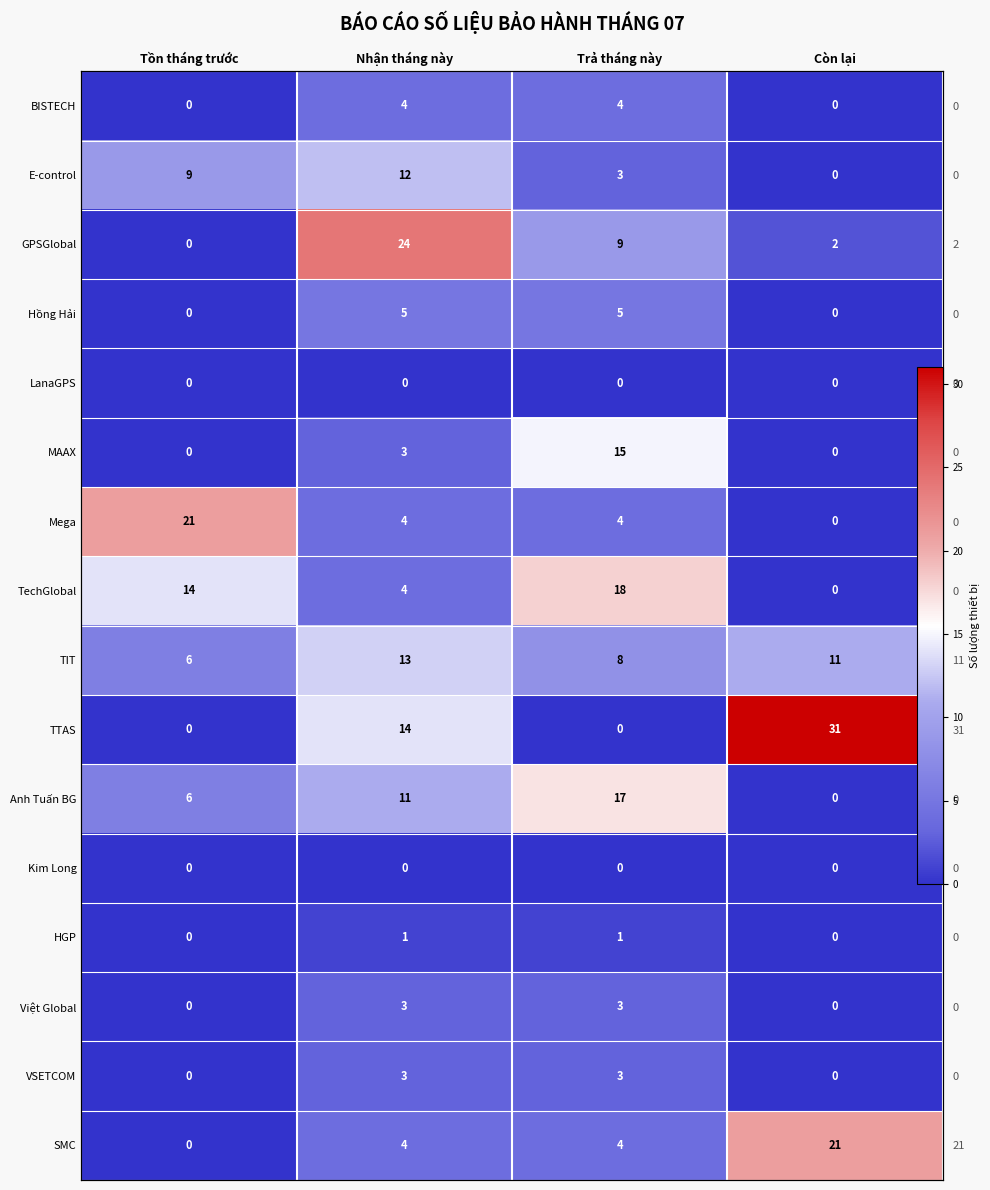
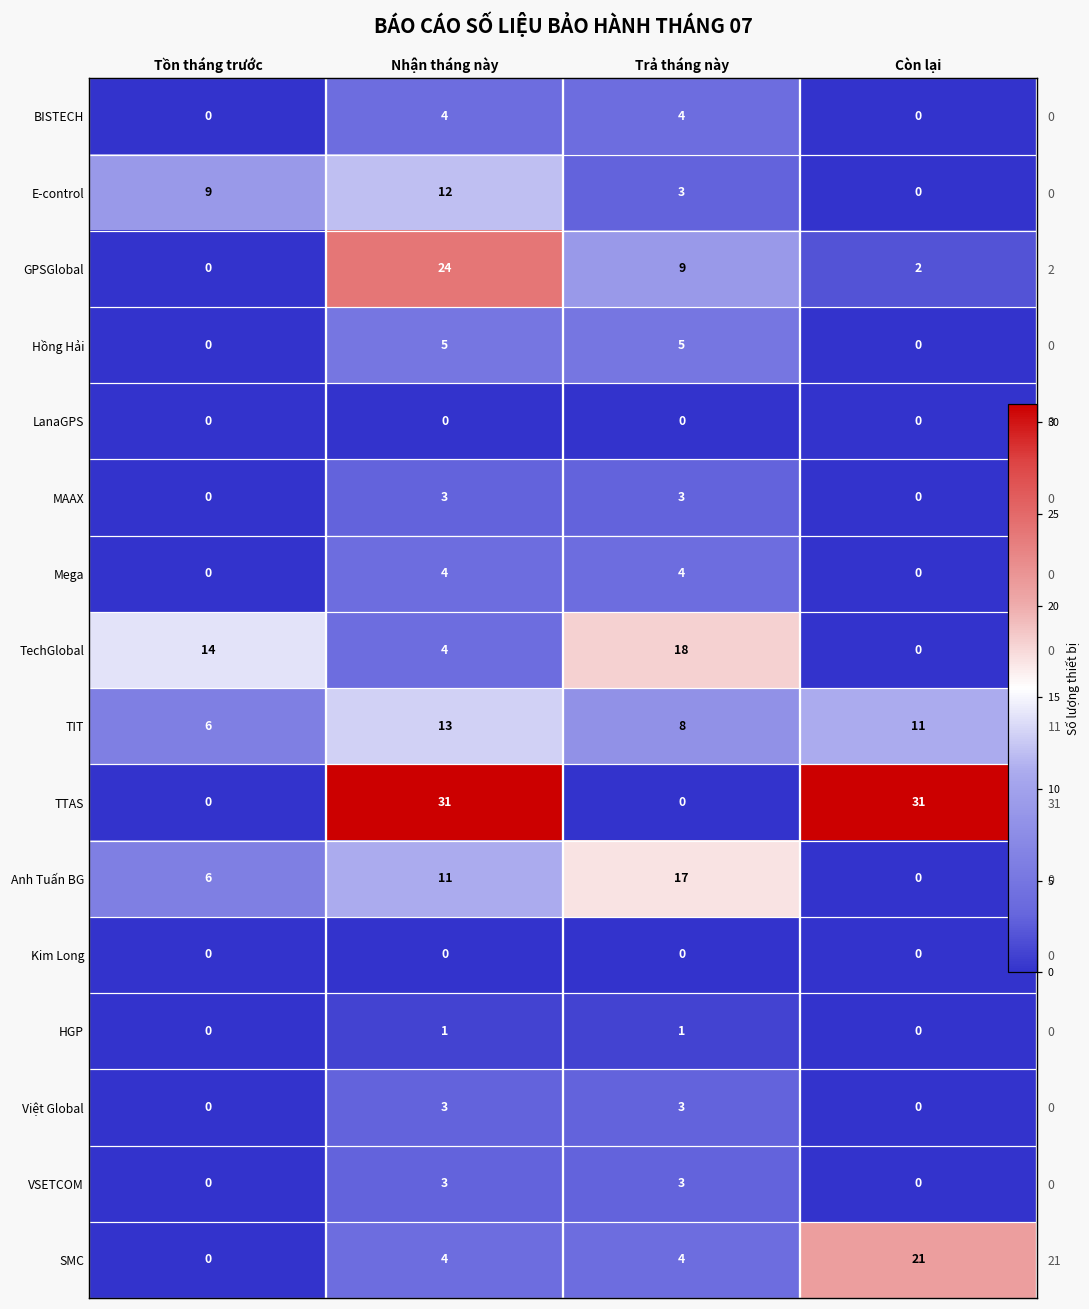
  {
    "BISTECH": {
      "Tồn tháng trước": 0,
      "Nhận tháng này": 4,
      "Trả tháng này": 4,
      "Còn lại": 0
    },
    "E-control": {
      "Tồn tháng trước": 9,
      "Nhận tháng này": 12,
      "Trả tháng này": 3,
      "Còn lại": 0
    },
    "GPSGlobal": {
      "Tồn tháng trước": 0,
      "Nhận tháng này": 24,
      "Trả tháng này": 9,
      "Còn lại": 2
    },
    "Hồng Hải": {
      "Tồn tháng trước": 0,
      "Nhận tháng này": 5,
      "Trả tháng này": 5,
      "Còn lại": 0
    },
    "LanaGPS": {
      "Tồn tháng trước": 0,
      "Nhận tháng này": 0,
      "Trả tháng này": 0,
      "Còn lại": 0
    },
    "MAAX": {
      "Tồn tháng trước": 0,
      "Nhận tháng này": 3,
-     "Trả tháng này": 15,
+     "Trả tháng này": 3,
      "Còn lại": 0
    },
    "Mega": {
-     "Tồn tháng trước": 21,
+     "Tồn tháng trước": 0,
      "Nhận tháng này": 4,
      "Trả tháng này": 4,
      "Còn lại": 0
    },
    "TechGlobal": {
      "Tồn tháng trước": 14,
      "Nhận tháng này": 4,
      "Trả tháng này": 18,
      "Còn lại": 0
    },
    "TIT": {
      "Tồn tháng trước": 6,
      "Nhận tháng này": 13,
      "Trả tháng này": 8,
      "Còn lại": 11
    },
    "TTAS": {
      "Tồn tháng trước": 0,
-     "Nhận tháng này": 14,
+     "Nhận tháng này": 31,
      "Trả tháng này": 0,
      "Còn lại": 31
    },
    "Anh Tuấn BG": {
      "Tồn tháng trước": 6,
      "Nhận tháng này": 11,
      "Trả tháng này": 17,
      "Còn lại": 0
    },
    "Kim Long": {
      "Tồn tháng trước": 0,
      "Nhận tháng này": 0,
      "Trả tháng này": 0,
      "Còn lại": 0
    },
    "HGP": {
      "Tồn tháng trước": 0,
      "Nhận tháng này": 1,
      "Trả tháng này": 1,
      "Còn lại": 0
    },
    "Việt Global": {
      "Tồn tháng trước": 0,
      "Nhận tháng này": 3,
      "Trả tháng này": 3,
      "Còn lại": 0
    },
    "VSETCOM": {
      "Tồn tháng trước": 0,
      "Nhận tháng này": 3,
      "Trả tháng này": 3,
      "Còn lại": 0
    },
    "SMC": {
      "Tồn tháng trước": 0,
      "Nhận tháng này": 4,
      "Trả tháng này": 4,
      "Còn lại": 21
    }
  }
